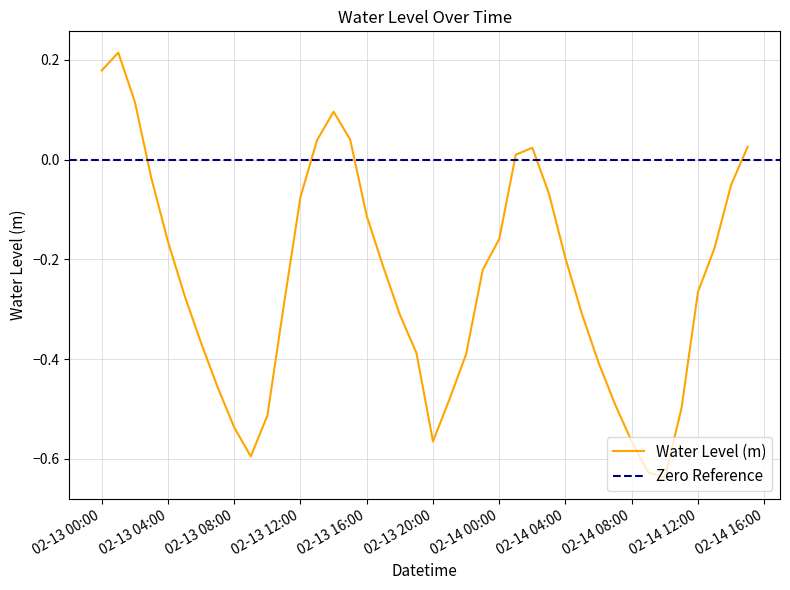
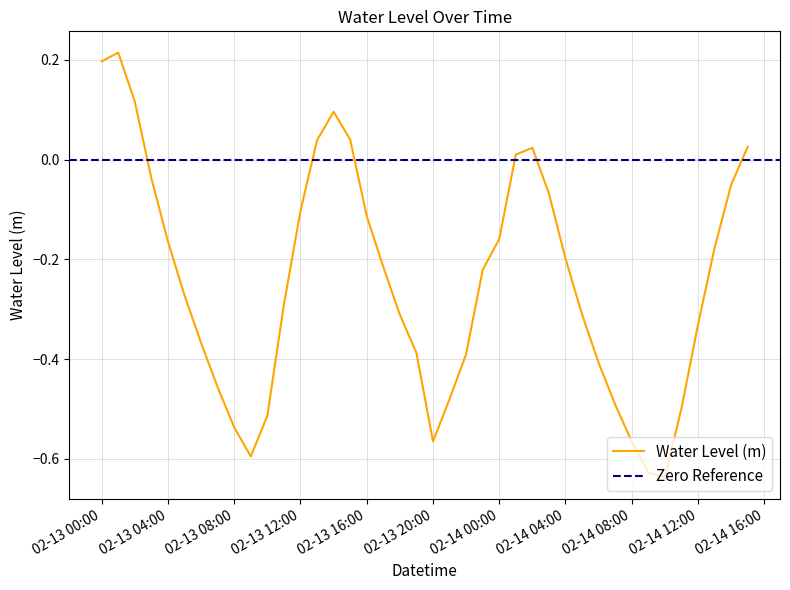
  {
-   "02-13 00:00": 0.18,
+   "02-13 00:00": 0.20,
    "02-13 04:00": -0.16,
    "02-13 08:00": -0.54,
-   "02-13 12:00": -0.07,
+   "02-13 12:00": -0.10,
    "02-13 16:00": -0.11,
    "02-13 20:00": -0.57,
    "02-14 00:00": -0.16,
    "02-14 04:00": -0.20,
-   "02-14 12:00": -0.27
+   "02-14 12:00": -0.33
  }
